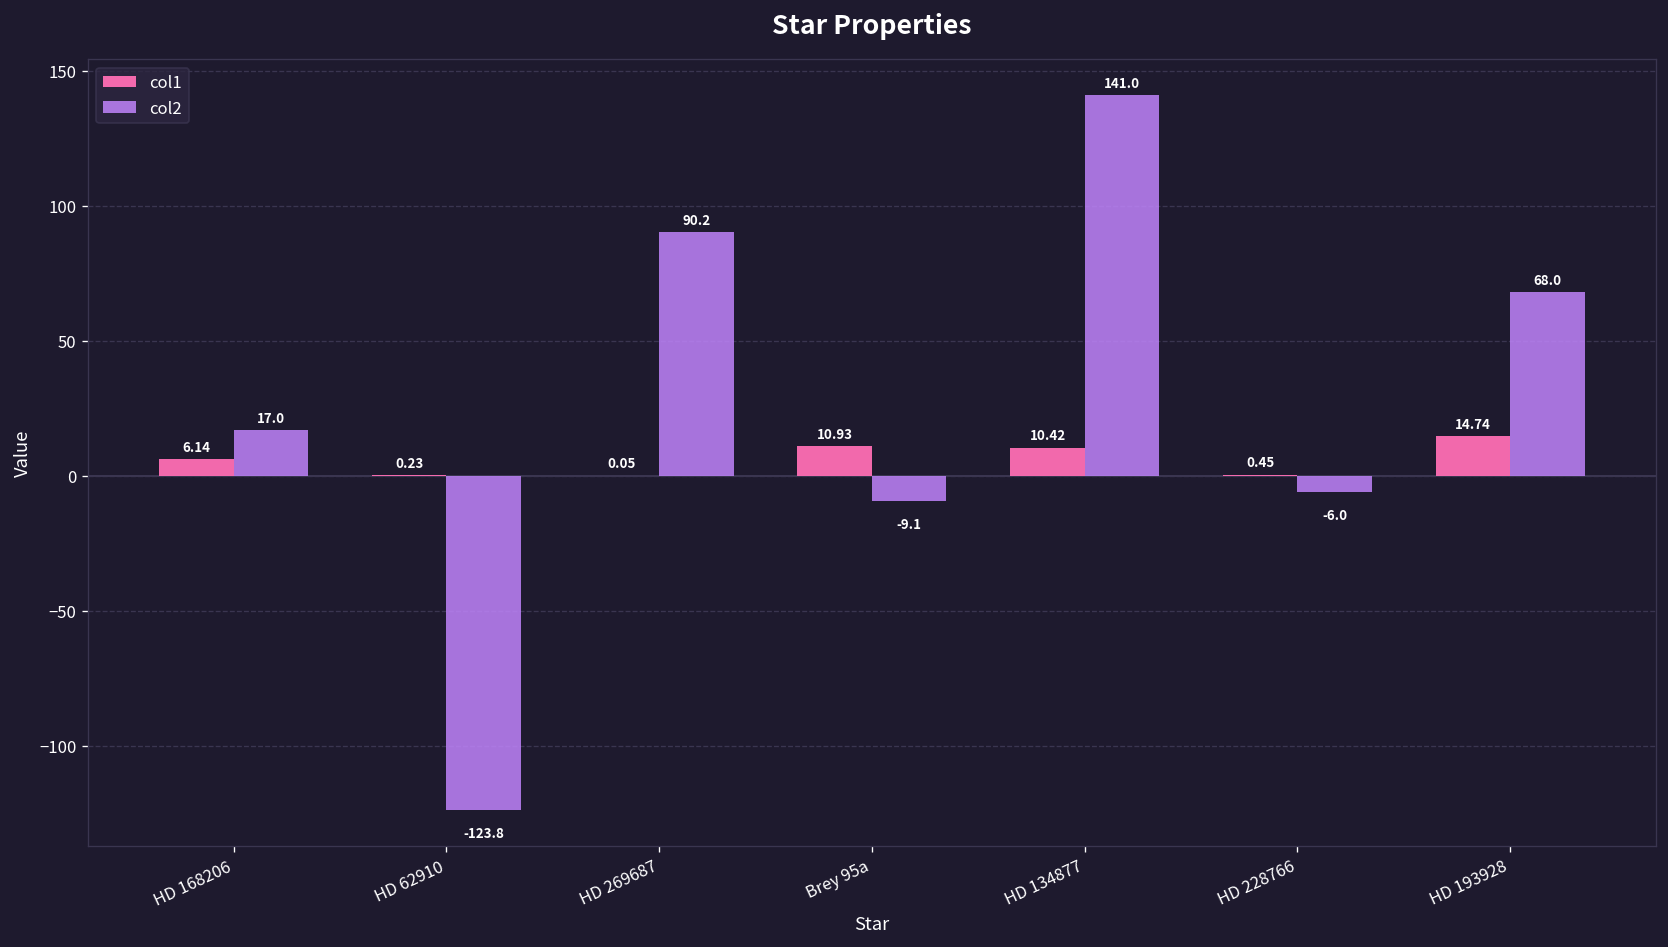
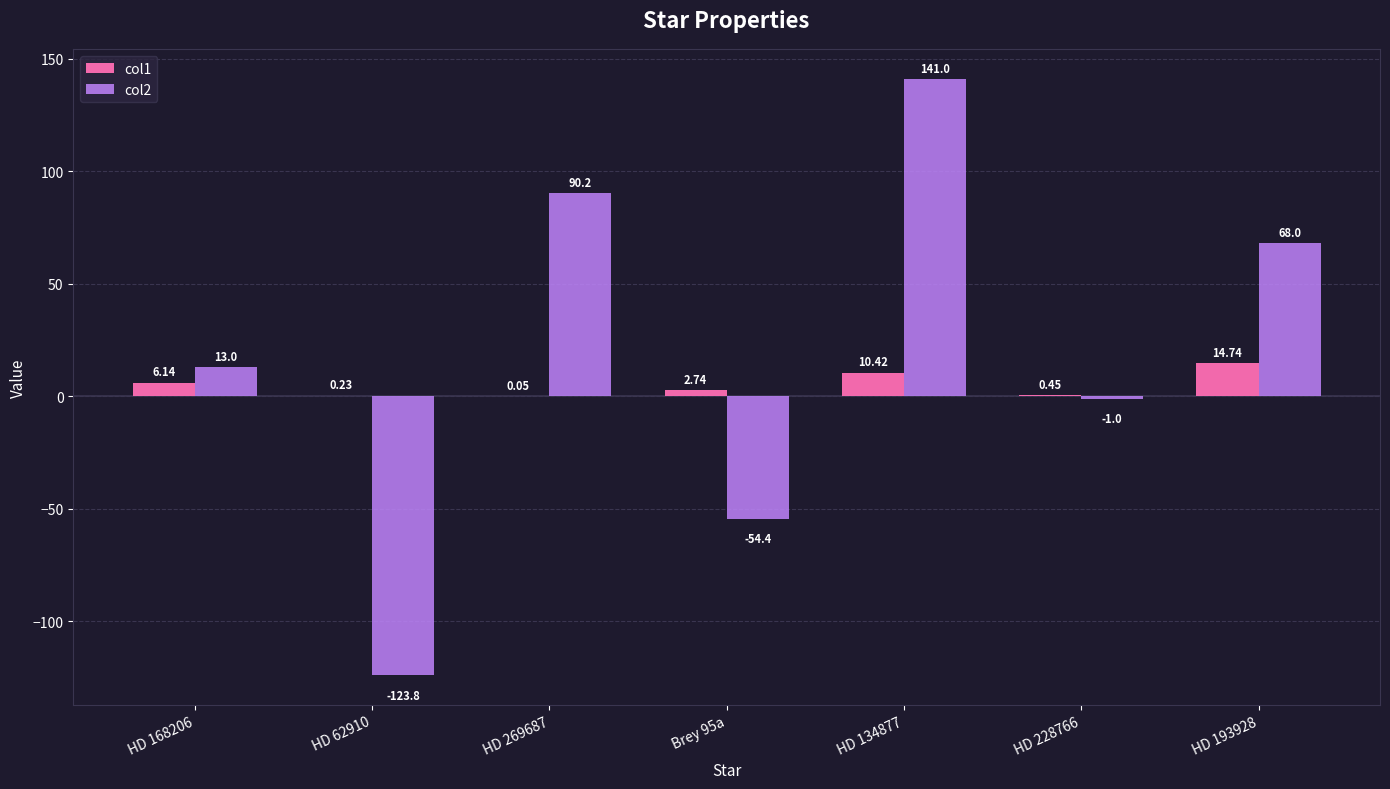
  {
    "col1": {
      "HD 168206": 6.14,
      "HD 62910": 0.23,
      "HD 269687": 0.05,
-     "Brey 95a": 10.93,
+     "Brey 95a": 2.74,
      "HD 134877": 10.42,
      "HD 228766": 0.45,
      "HD 193928": 14.74
    },
    "col2": {
-     "HD 168206": 17.0,
+     "HD 168206": 13.0,
      "HD 62910": -123.8,
      "HD 269687": 90.2,
-     "Brey 95a": -9.1,
+     "Brey 95a": -54.4,
      "HD 134877": 141.0,
-     "HD 228766": -6.0,
+     "HD 228766": -1.0,
      "HD 193928": 68.0
    }
  }
